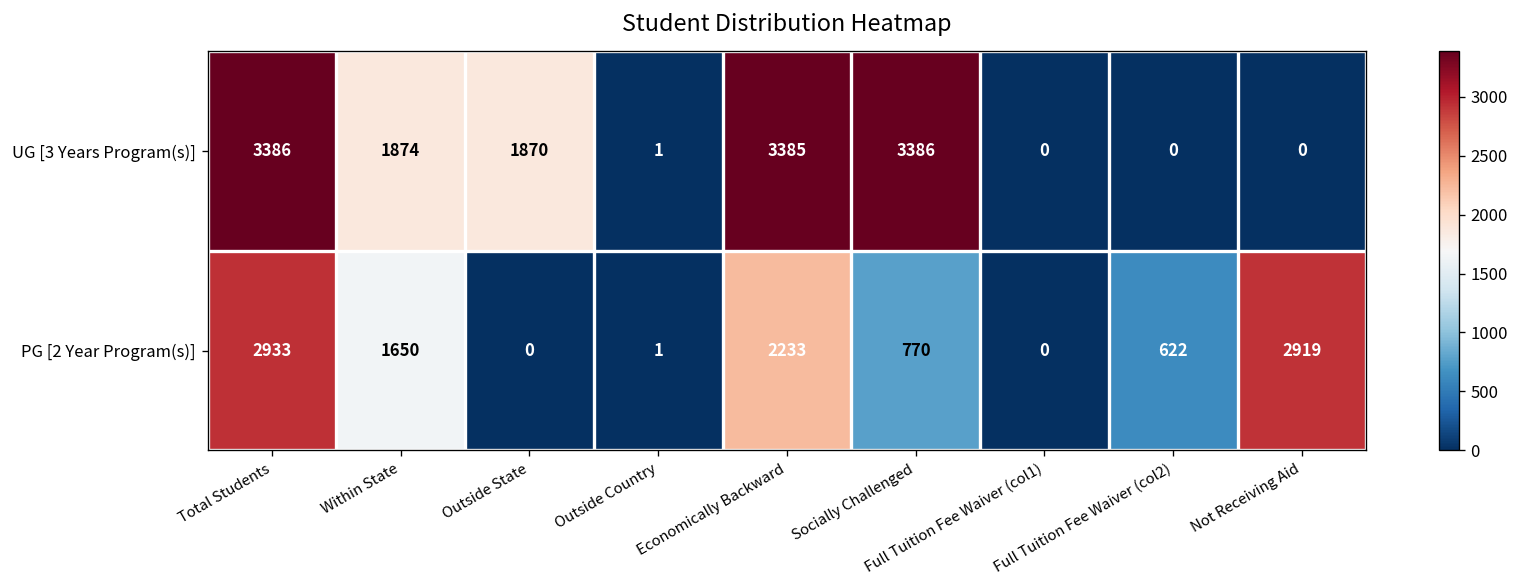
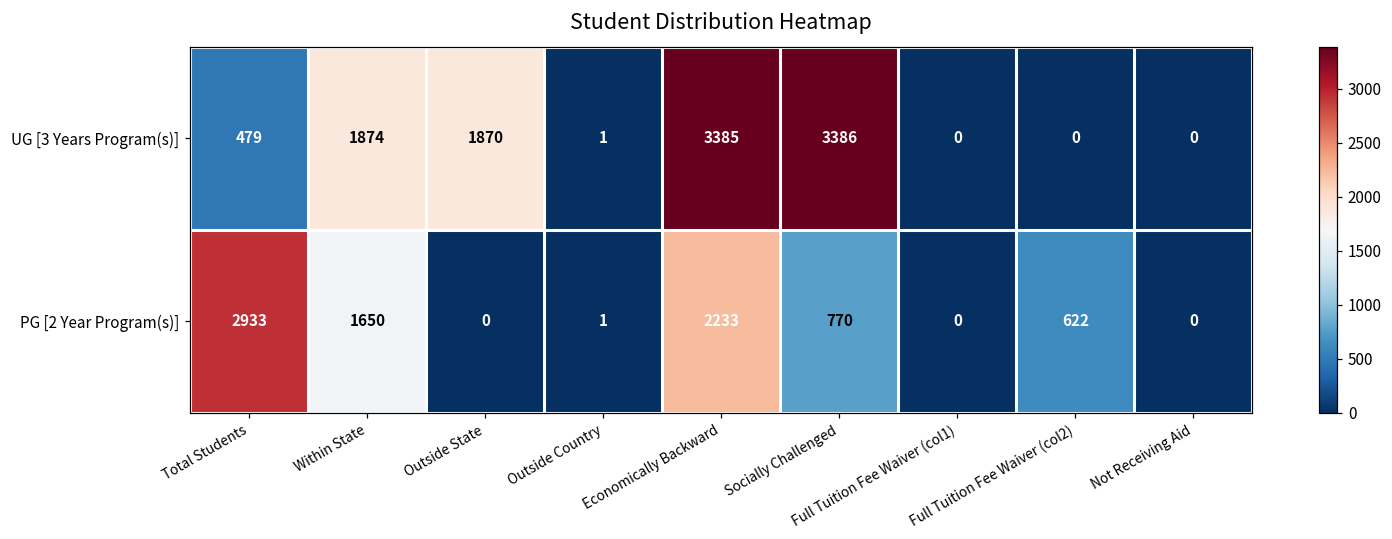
  {
    "UG [3 Years Program(s)]": {
-     "Total Students": 3386,
+     "Total Students": 479,
      "Within State": 1874,
      "Outside State": 1870,
      "Outside Country": 1,
      "Economically Backward": 3385,
      "Socially Challenged": 3386,
      "Full Tuition Fee Waiver (col1)": 0,
      "Full Tuition Fee Waiver (col2)": 0,
      "Not Receiving Aid": 0
    },
    "PG [2 Year Program(s)]": {
      "Total Students": 2933,
      "Within State": 1650,
      "Outside State": 0,
      "Outside Country": 1,
      "Economically Backward": 2233,
      "Socially Challenged": 770,
      "Full Tuition Fee Waiver (col1)": 0,
      "Full Tuition Fee Waiver (col2)": 622,
-     "Not Receiving Aid": 2919
+     "Not Receiving Aid": 0
    }
  }
